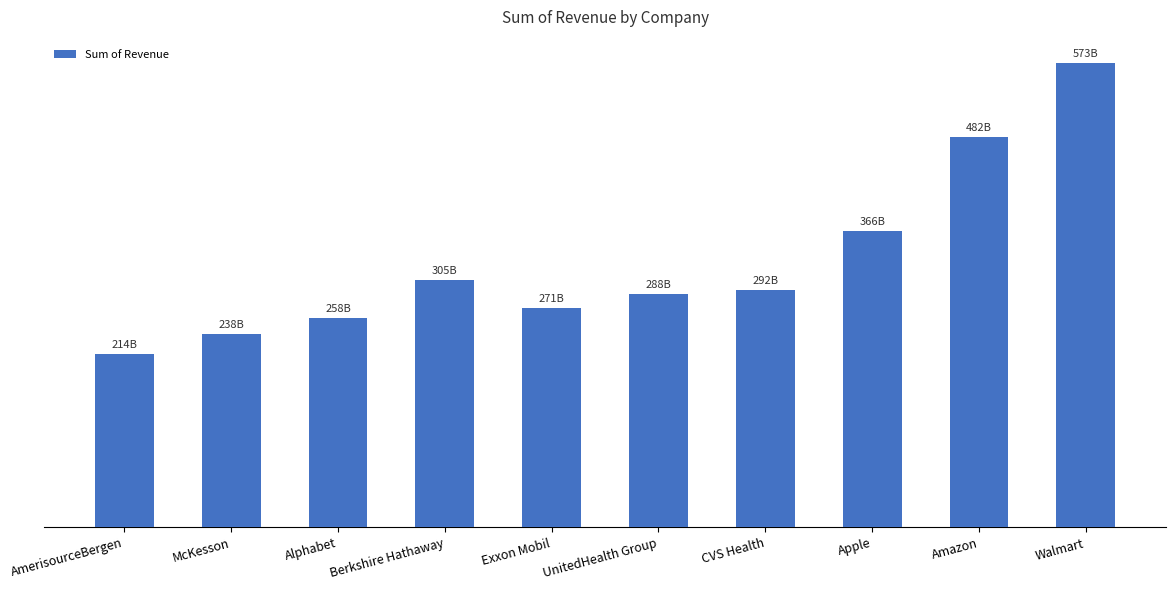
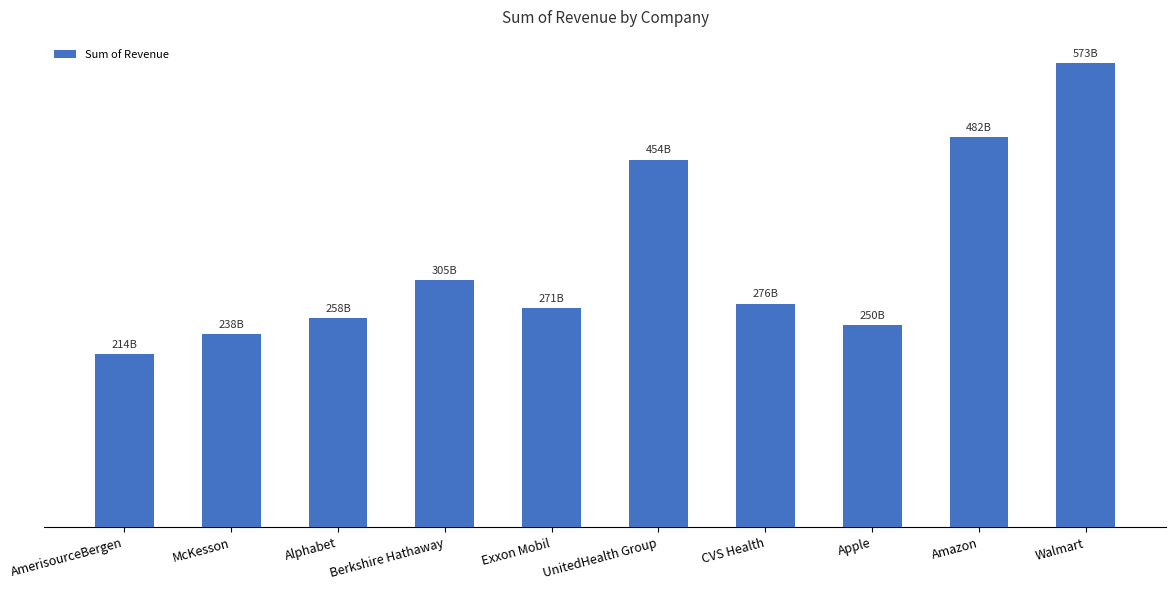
  {
    "AmerisourceBergen": "214B",
    "McKesson": "238B",
    "Alphabet": "258B",
    "Berkshire Hathaway": "305B",
    "Exxon Mobil": "271B",
-   "UnitedHealth Group": "288B",
-   "CVS Health": "292B",
-   "Apple": "366B",
+   "UnitedHealth Group": "454B",
+   "CVS Health": "276B",
+   "Apple": "250B",
    "Amazon": "482B",
    "Walmart": "573B"
  }
